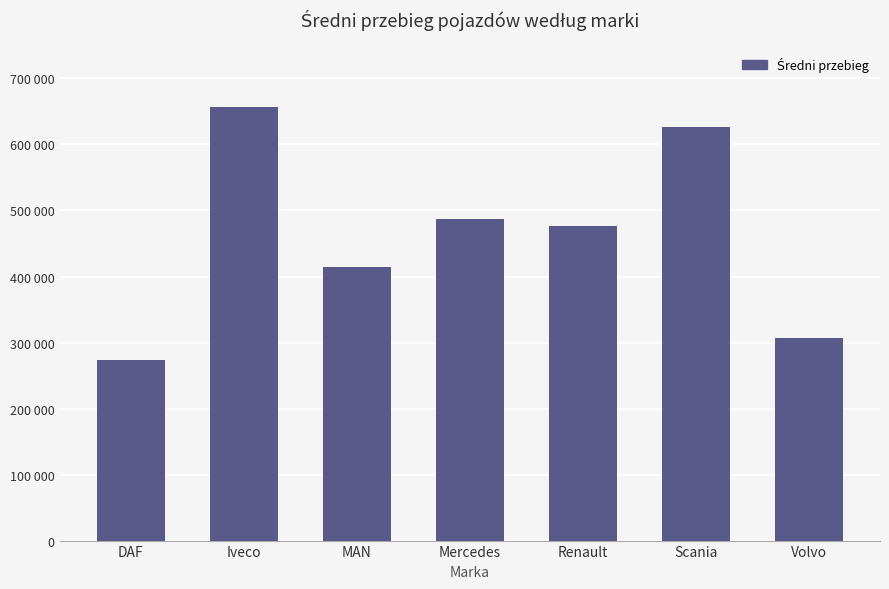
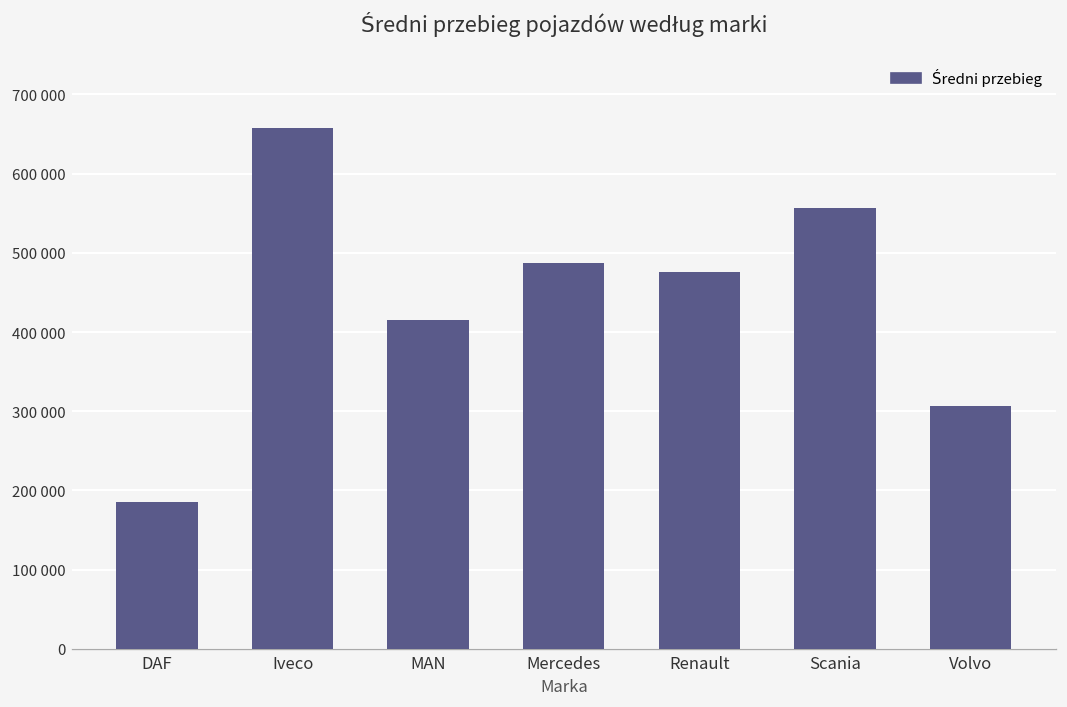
  {
-   "DAF": 270000,
+   "DAF": 190000,
    "Iveco": 660000,
    "MAN": 420000,
    "Mercedes": 490000,
    "Renault": 480000,
-   "Scania": 630000,
+   "Scania": 560000,
    "Volvo": 310000
  }
